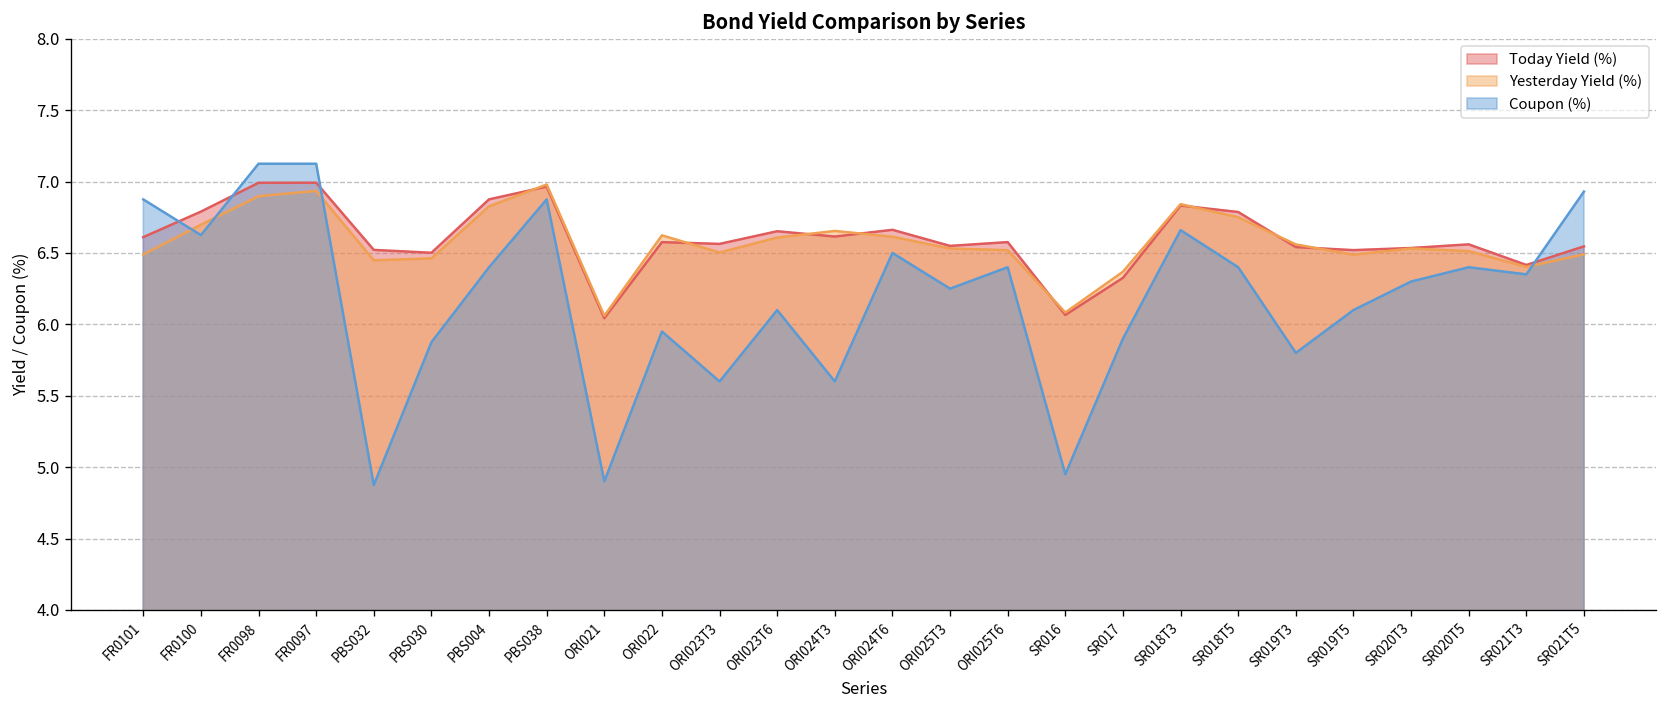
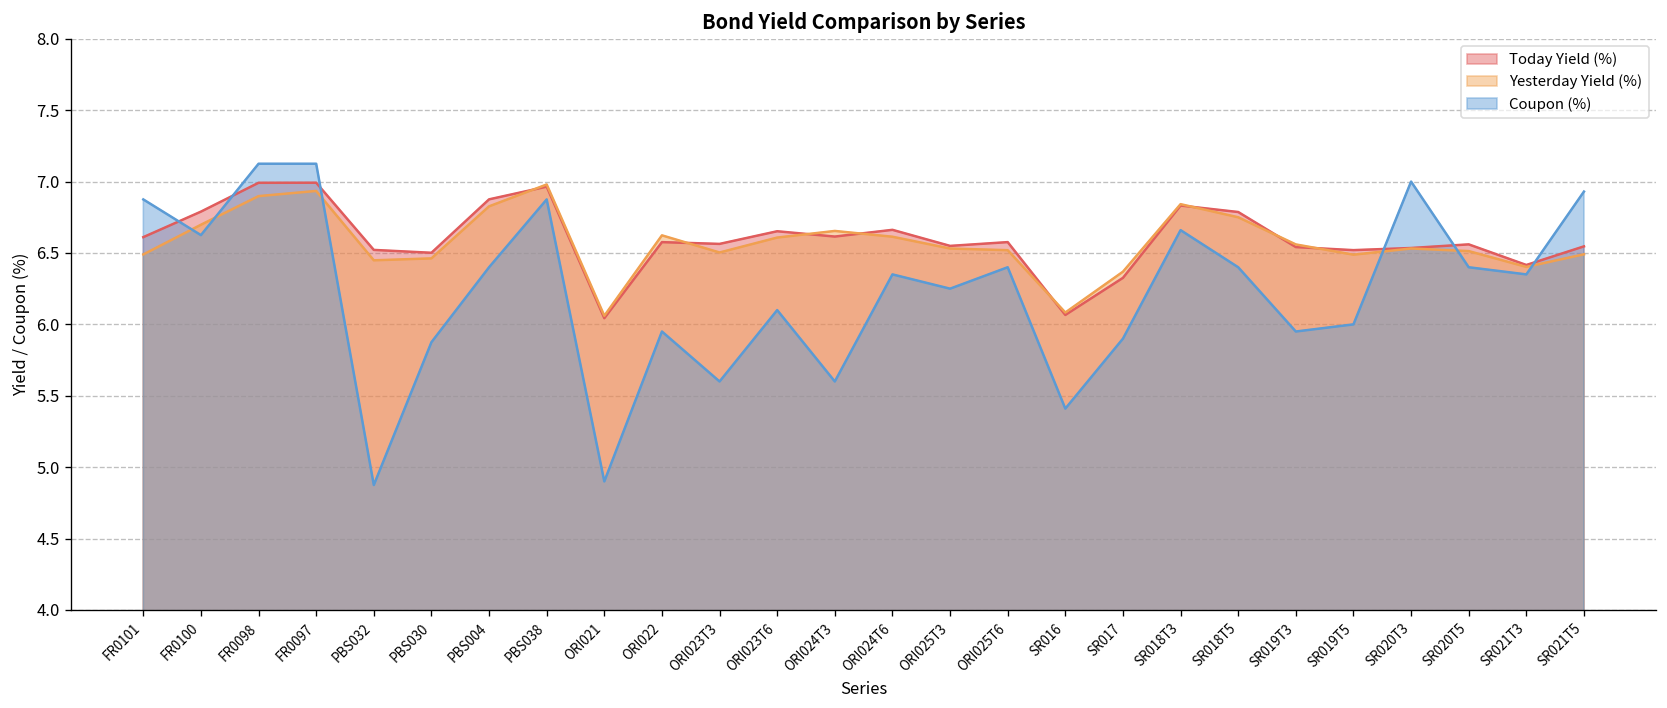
  {
    "Coupon (%)": {
      "FR0101": 6.88,
      "FR0100": 6.63,
      "FR0098": 7.13,
      "FR0097": 7.13,
      "PBS032": 4.88,
      "PBS030": 5.88,
      "PBS004": 6.40,
      "PBS038": 6.88,
      "ORI021": 4.90,
      "ORI022": 5.95,
      "ORI023T3": 5.60,
      "ORI023T6": 6.10,
      "ORI024T3": 5.60,
-     "ORI024T6": 6.50,
+     "ORI024T6": 6.35,
      "ORI025T3": 6.25,
      "ORI025T6": 6.40,
-     "SR016": 4.95,
+     "SR016": 5.41,
      "SR017": 5.90,
      "SR018T3": 6.66,
      "SR018T5": 6.40,
-     "SR019T3": 5.80,
-     "SR019T5": 6.1,
-     "SR020T3": 6.3,
+     "SR019T3": 5.95,
+     "SR019T5": 6.0,
+     "SR020T3": 7.0,
      "SR020T5": 6.40,
      "SR021T3": 6.35,
      "SR021T5": 6.93
    }
  }
